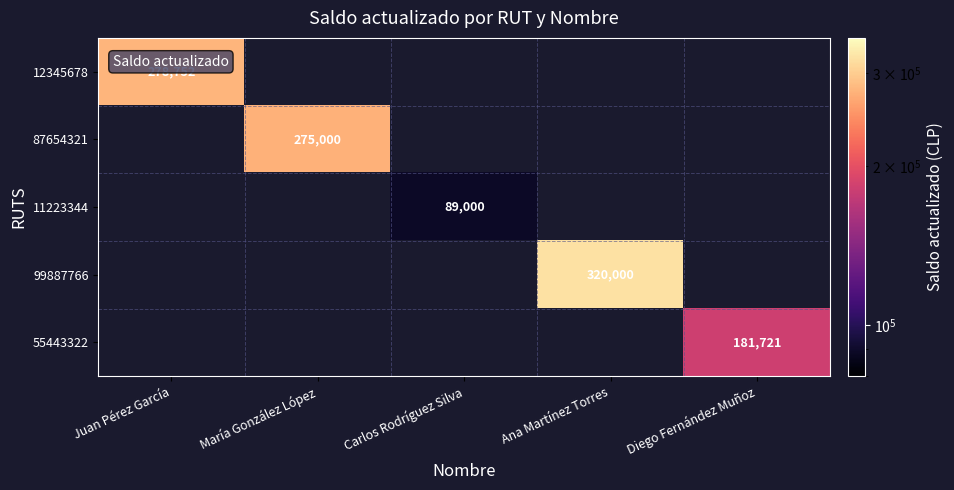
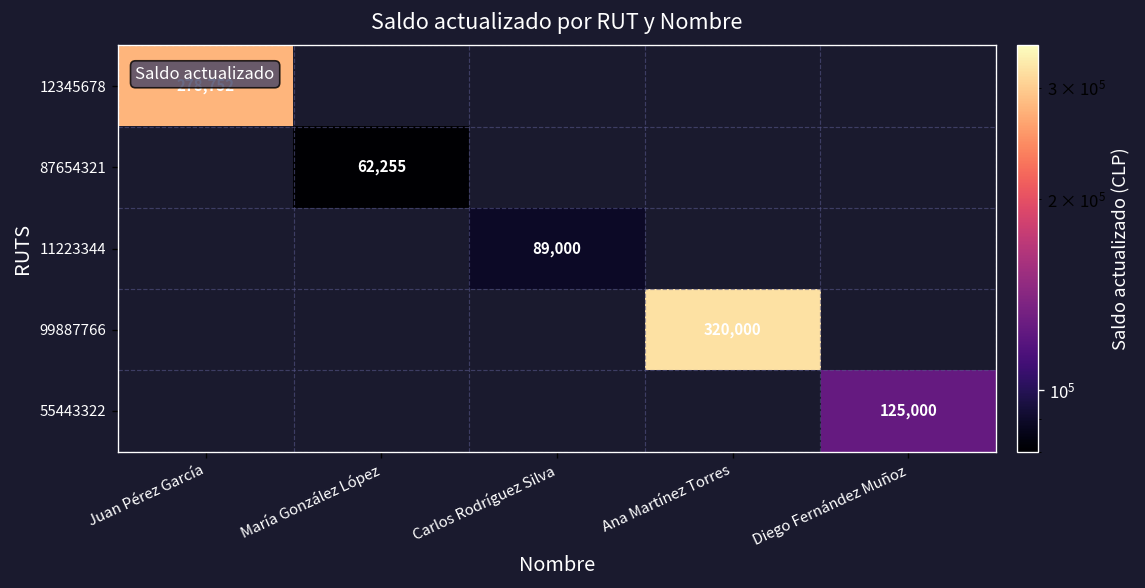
  {
    "87654321": {
-     "María González López": "275,000"
+     "María González López": "62,255"
    },
    "11223344": {
      "Carlos Rodríguez Silva": "89,000"
    },
    "99887766": {
      "Ana Martínez Torres": "320,000"
    },
    "55443322": {
-     "Diego Fernández Muñoz": "181,721"
+     "Diego Fernández Muñoz": "125,000"
    }
  }
